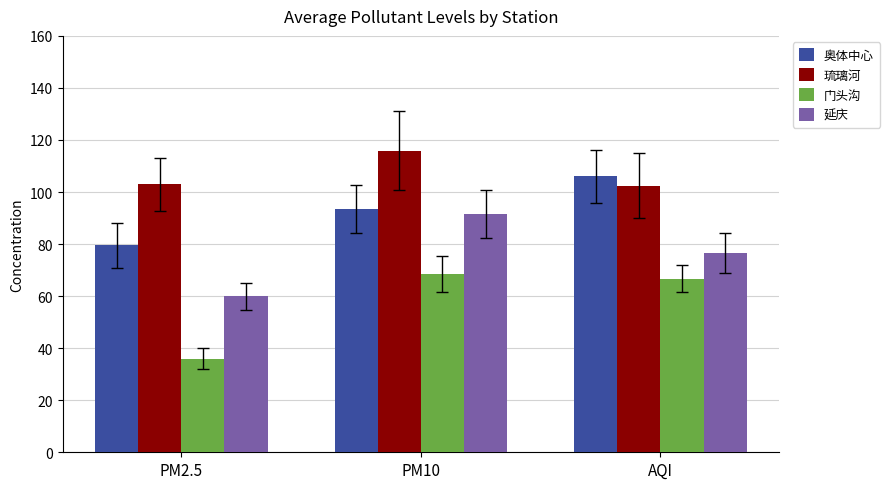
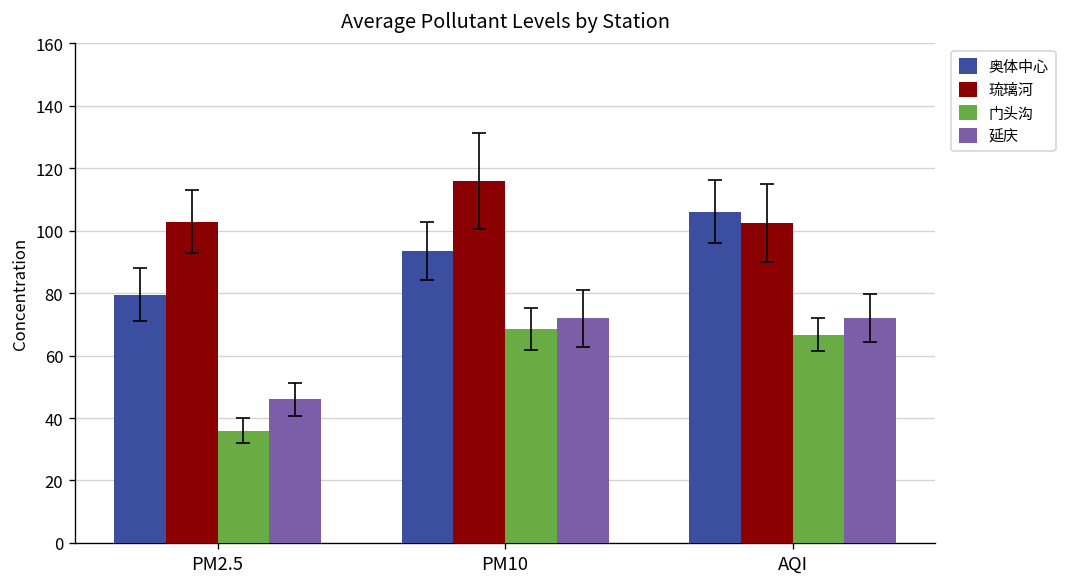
  {
    "琉璃河": {
      "PM2.5": 103,
      "PM10": 116,
      "AQI": 103
    },
    "门头沟": {
      "PM2.5": 36,
      "PM10": 69,
      "AQI": 67
    },
    "延庆": {
-     "PM2.5": 60,
-     "PM10": 92,
-     "AQI": 77
+     "PM2.5": 46,
+     "PM10": 72,
+     "AQI": 72
    }
  }
